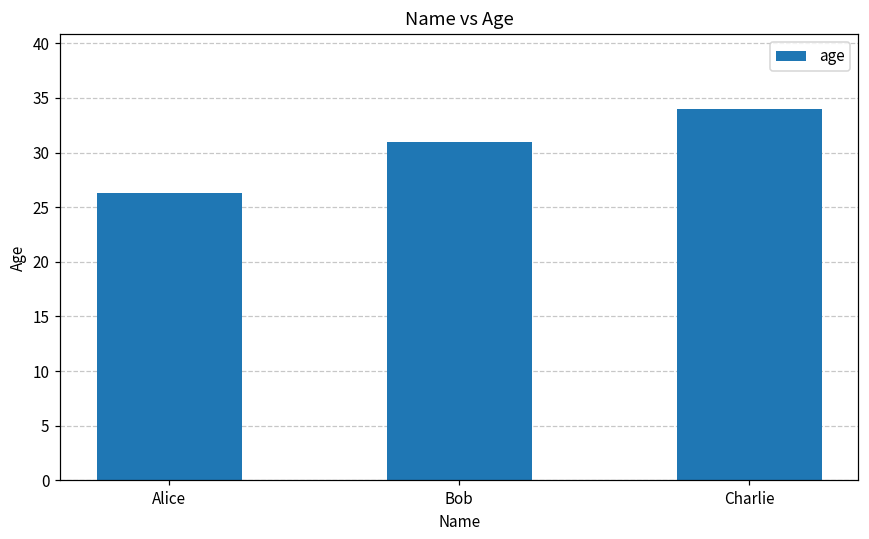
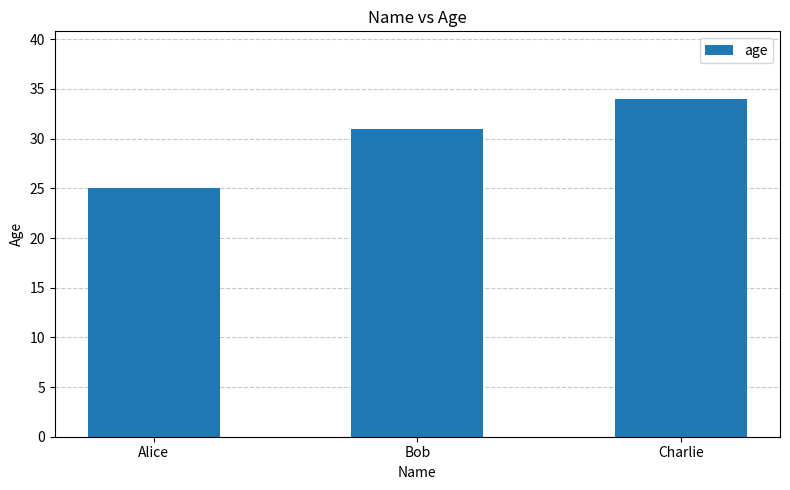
  {
-   "Alice": 26,
+   "Alice": 25,
    "Bob": 31,
    "Charlie": 34
  }
